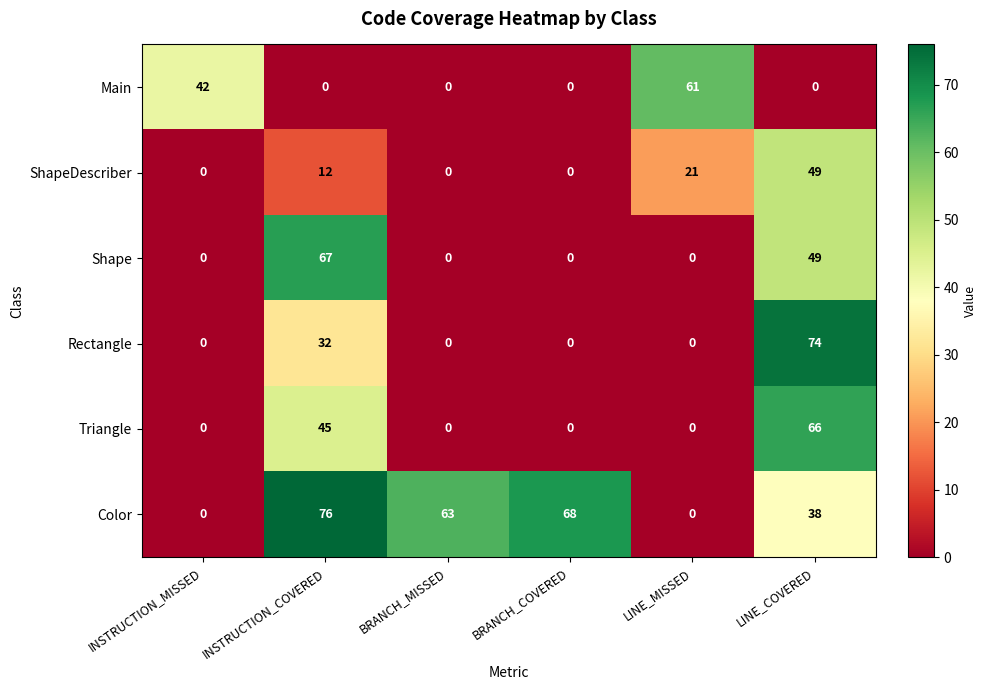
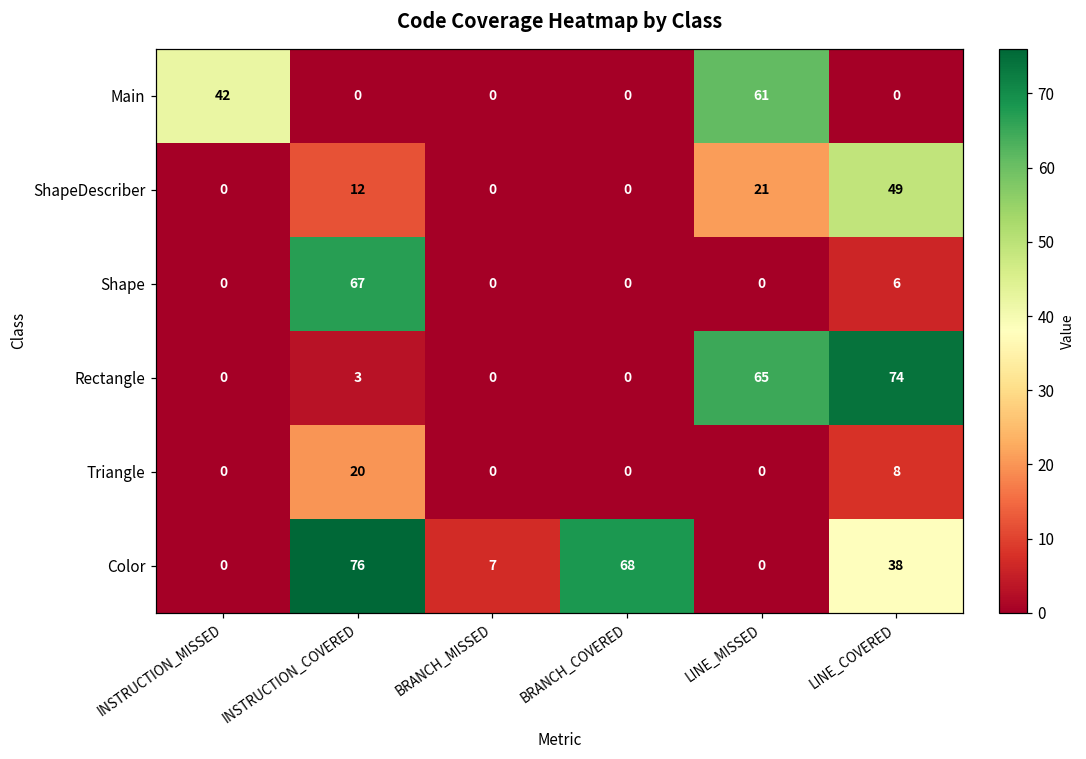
  {
    "Main": {
      "INSTRUCTION_MISSED": 42,
      "INSTRUCTION_COVERED": 0,
      "BRANCH_MISSED": 0,
      "BRANCH_COVERED": 0,
      "LINE_MISSED": 61,
      "LINE_COVERED": 0
    },
    "ShapeDescriber": {
      "INSTRUCTION_MISSED": 0,
      "INSTRUCTION_COVERED": 12,
      "BRANCH_MISSED": 0,
      "BRANCH_COVERED": 0,
      "LINE_MISSED": 21,
      "LINE_COVERED": 49
    },
    "Shape": {
      "INSTRUCTION_MISSED": 0,
      "INSTRUCTION_COVERED": 67,
      "BRANCH_MISSED": 0,
      "BRANCH_COVERED": 0,
      "LINE_MISSED": 0,
-     "LINE_COVERED": 49
+     "LINE_COVERED": 6
    },
    "Rectangle": {
      "INSTRUCTION_MISSED": 0,
-     "INSTRUCTION_COVERED": 32,
+     "INSTRUCTION_COVERED": 3,
      "BRANCH_MISSED": 0,
      "BRANCH_COVERED": 0,
-     "LINE_MISSED": 0,
+     "LINE_MISSED": 65,
      "LINE_COVERED": 74
    },
    "Triangle": {
      "INSTRUCTION_MISSED": 0,
-     "INSTRUCTION_COVERED": 45,
+     "INSTRUCTION_COVERED": 20,
      "BRANCH_MISSED": 0,
      "BRANCH_COVERED": 0,
      "LINE_MISSED": 0,
-     "LINE_COVERED": 66
+     "LINE_COVERED": 8
    },
    "Color": {
      "INSTRUCTION_MISSED": 0,
      "INSTRUCTION_COVERED": 76,
-     "BRANCH_MISSED": 63,
+     "BRANCH_MISSED": 7,
      "BRANCH_COVERED": 68,
      "LINE_MISSED": 0,
      "LINE_COVERED": 38
    }
  }
